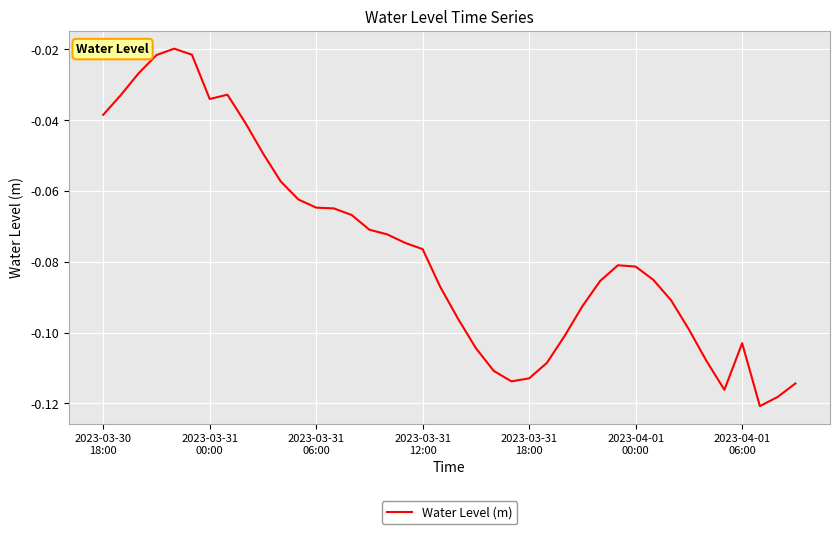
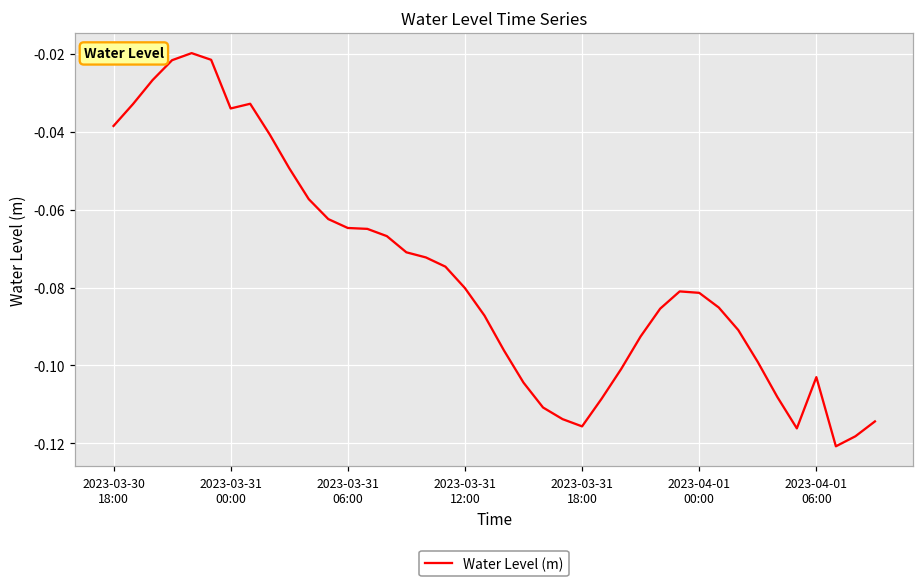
  {
    "2023-03-30 18:00": -0.039,
    "2023-03-31 00:00": -0.034,
    "2023-03-31 06:00": -0.065,
-   "2023-03-31 12:00": -0.076,
-   "2023-03-31 18:00": -0.113,
+   "2023-03-31 12:00": -0.080,
+   "2023-03-31 18:00": -0.116,
    "2023-04-01 00:00": -0.081,
    "2023-04-01 06:00": -0.103
  }
